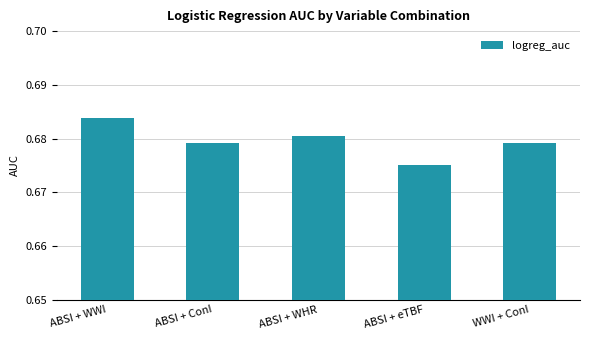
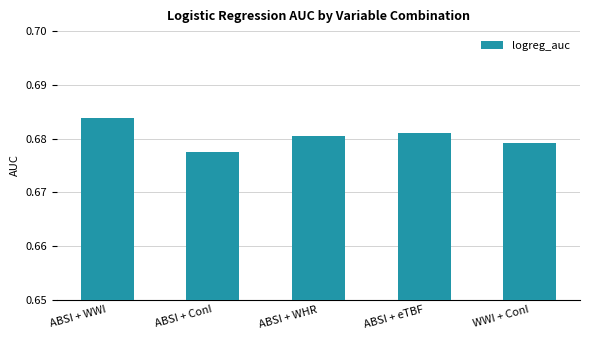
  {
    "ABSI + WWI": 0.684,
-   "ABSI + ConI": 0.679,
+   "ABSI + ConI": 0.678,
    "ABSI + WHR": 0.681,
-   "ABSI + eTBF": 0.675,
+   "ABSI + eTBF": 0.681,
    "WWI + ConI": 0.679
  }
